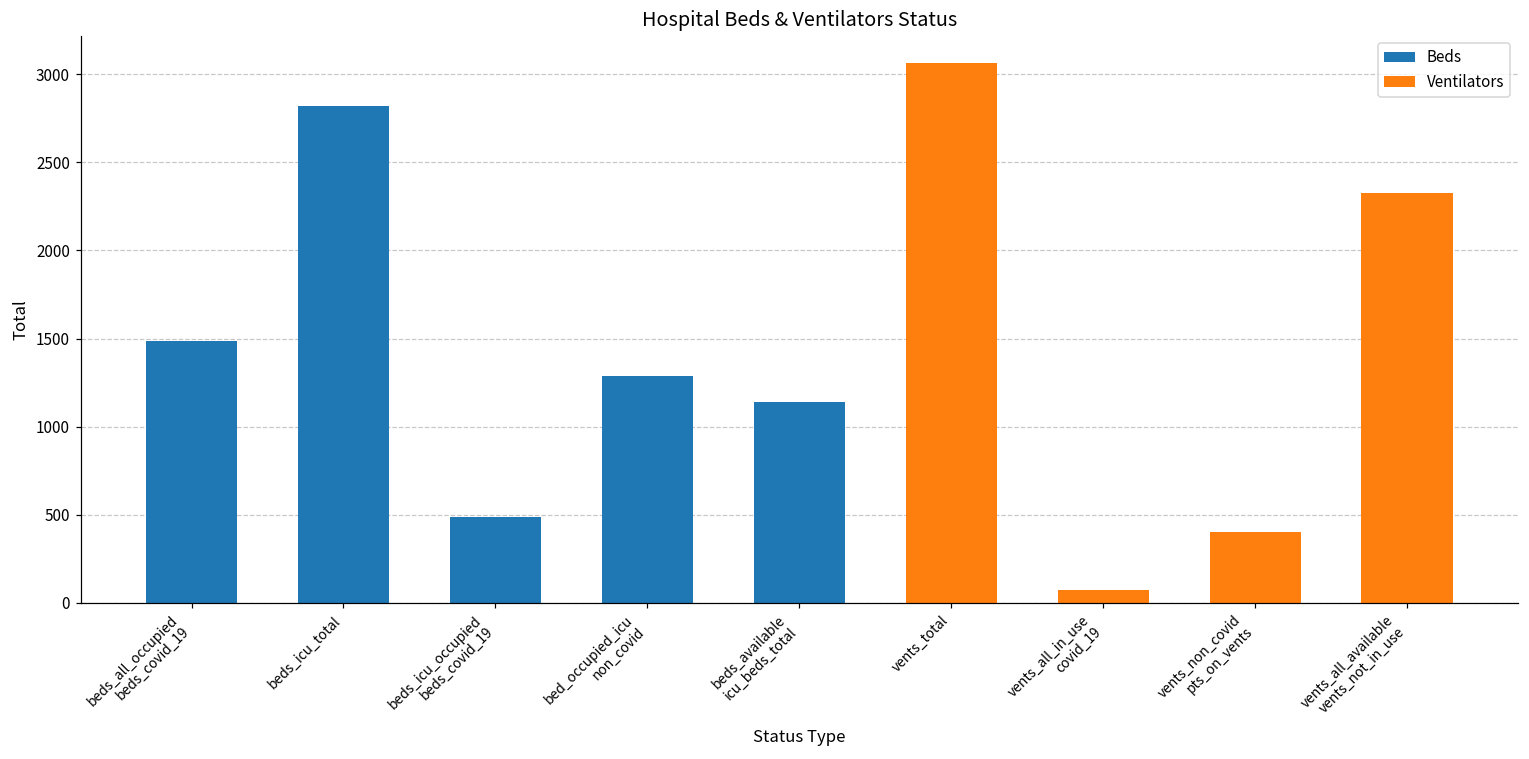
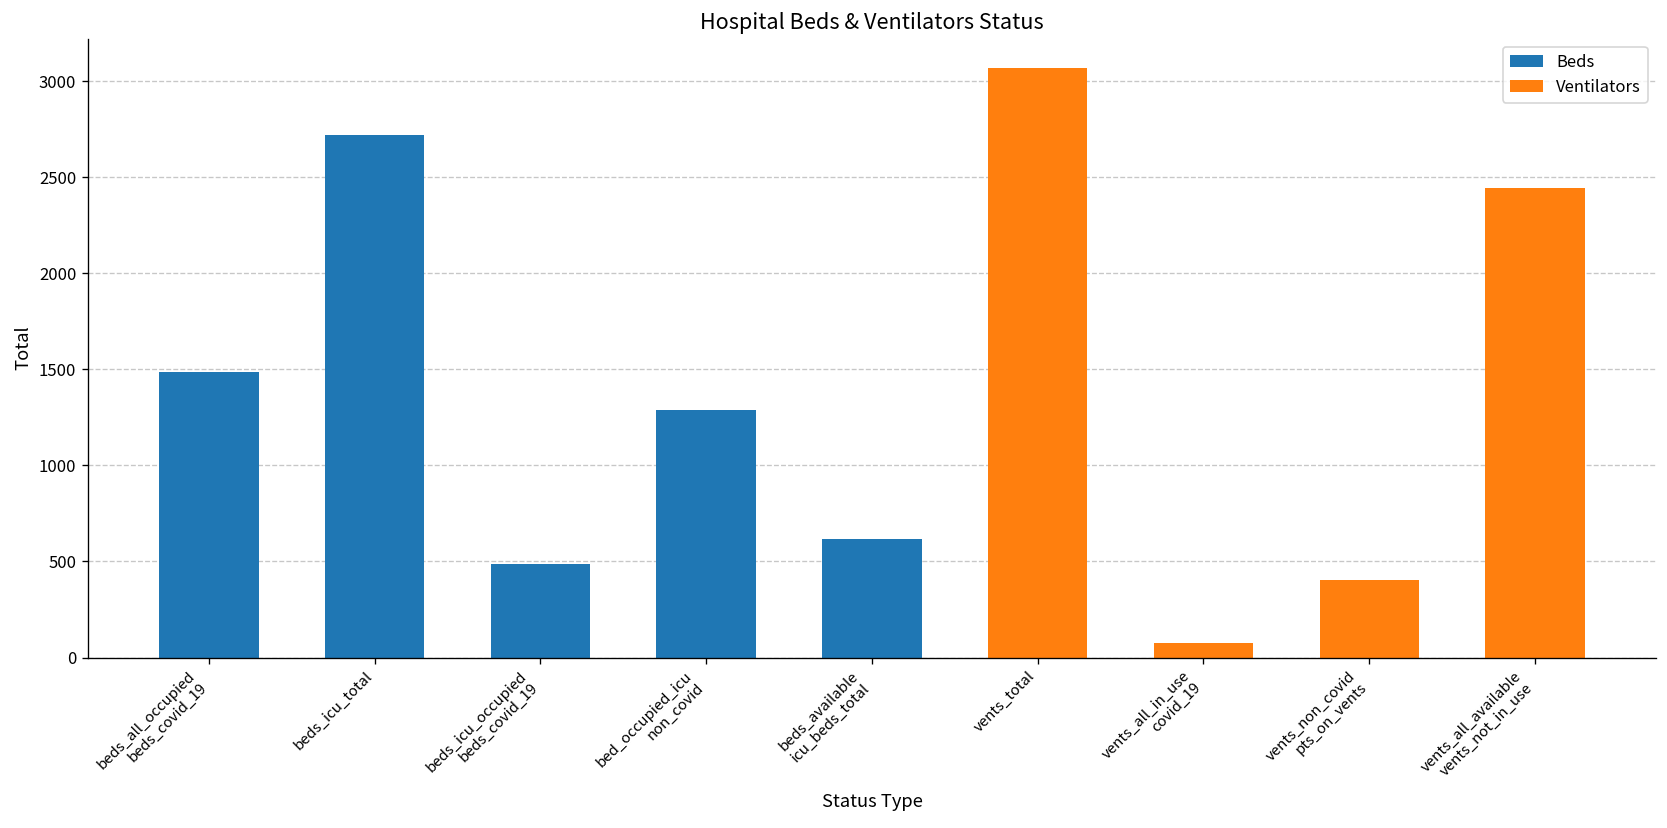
  {
    "Beds": {
      "beds_all_occupied beds_covid_19": 1490,
-     "beds_icu_total": 2820,
+     "beds_icu_total": 2720,
      "beds_icu_occupied beds_covid_19": 490,
      "bed_occupied_icu non_covid": 1290,
-     "beds_available icu_beds_total": 1140
+     "beds_available icu_beds_total": 620
    },
    "Ventilators": {
      "vents_total": 3070,
      "vents_all_in_use covid_19": 70,
      "vents_non_covid pts_on_vents": 400,
-     "vents_all_available vents_not_in_use": 2330
+     "vents_all_available vents_not_in_use": 2450
    }
  }
